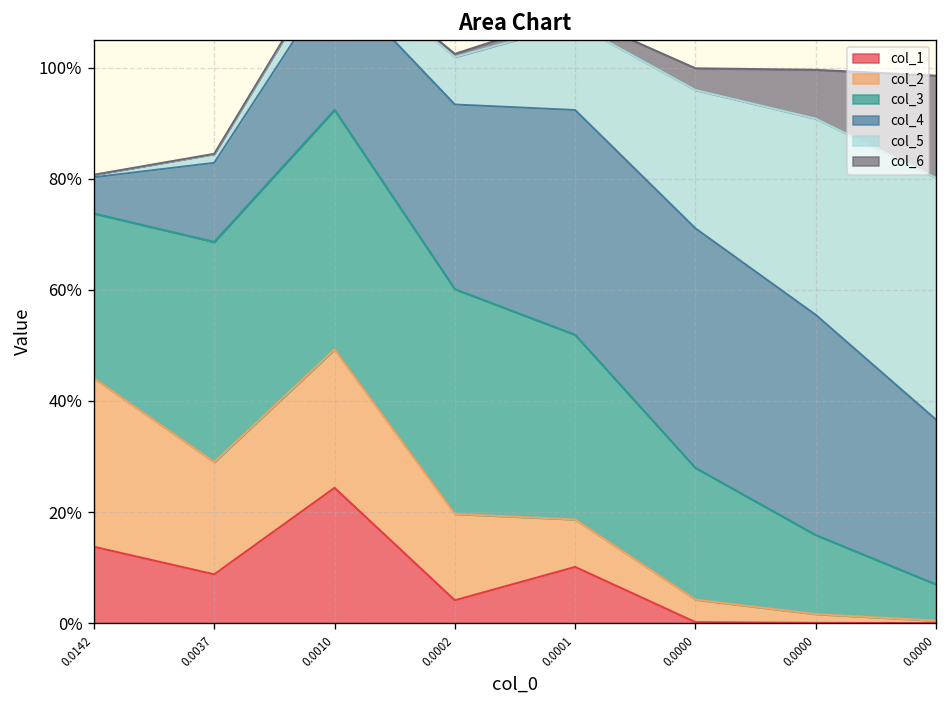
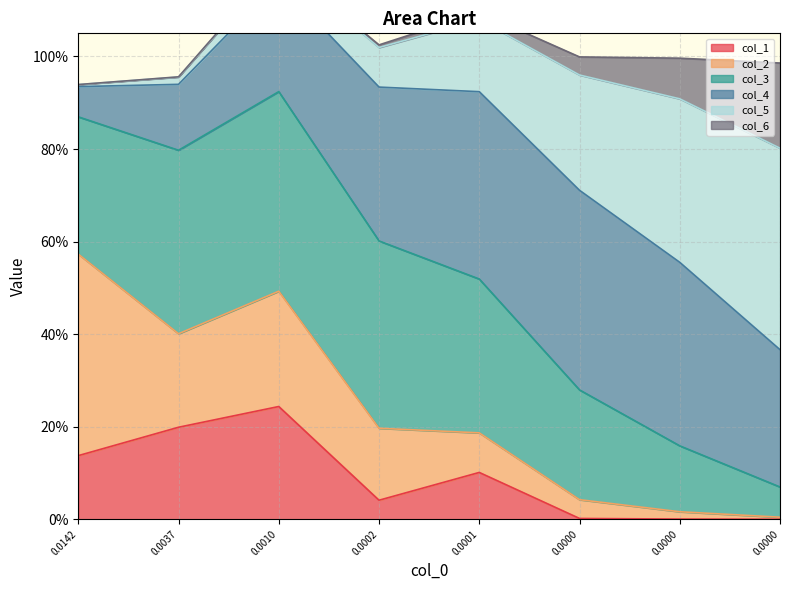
  {
    "col_1": {
      "0.0142": "14%",
-     "0.0037": "9%",
+     "0.0037": "20%",
      "0.0010": "24%",
      "0.0002": "4%",
      "0.0001": "10%"
    },
    "col_2": {
-     "0.0142": "30%",
+     "0.0142": "44%",
      "0.0037": "20%",
      "0.0010": "25%",
      "0.0002": "16%",
      "0.0001": "9%"
    },
    "col_5": {
      "0.0002": "9%"
    }
  }
